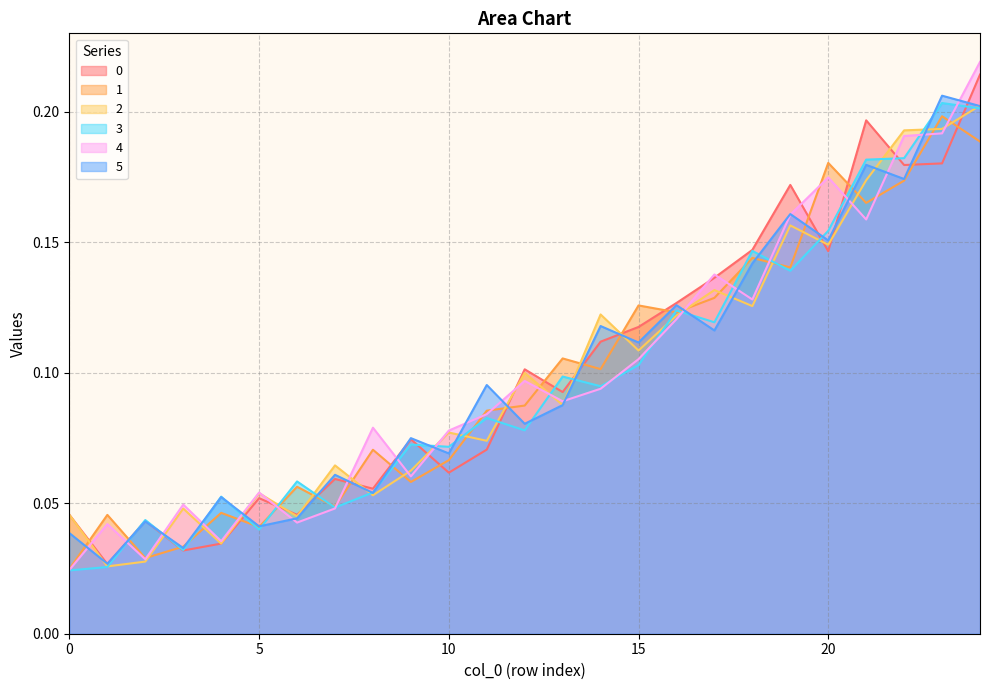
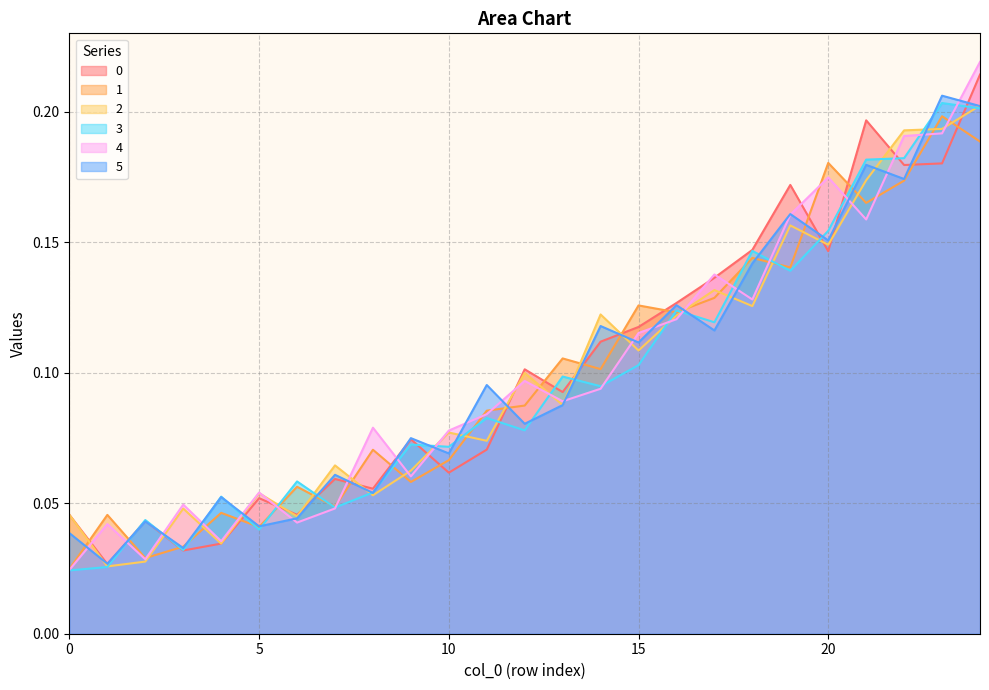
  {
    "4": {
-     "15": 0.105,
+     "15": 0.115,
      "20": 0.175
    }
  }
